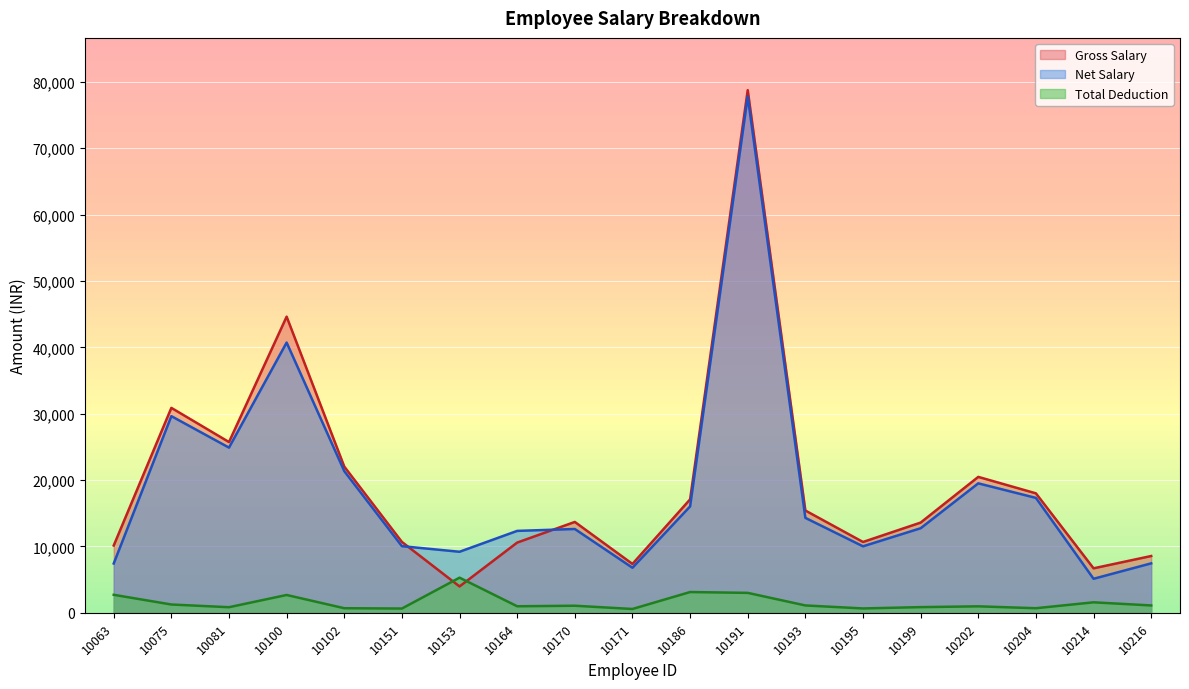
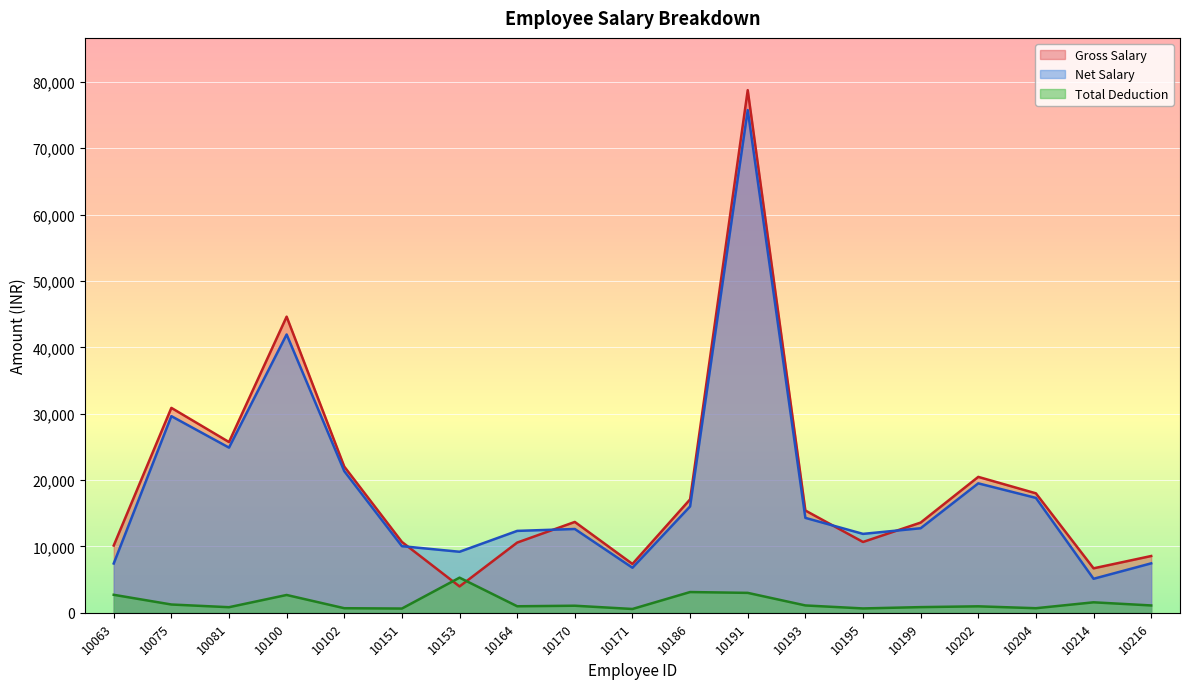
  {
    "Gross Salary": {
      "10063": "10,000",
      "10075": "31,000",
      "10081": "26,000",
      "10100": "45,000",
      "10102": "22,000",
      "10151": "11,000",
      "10153": "4,000",
      "10164": "11,000",
      "10170": "14,000",
      "10171": "7,000",
      "10186": "17,000",
      "10191": "79,000",
      "10193": "15,000",
      "10195": "11,000",
      "10199": "14,000",
      "10202": "20,000",
      "10204": "18,000",
      "10214": "7,000",
      "10216": "9,000"
    },
    "Net Salary": {
      "10063": "7,000",
      "10075": "30,000",
      "10081": "25,000",
-     "10100": "41,000",
+     "10100": "42,000",
      "10102": "21,000",
      "10151": "10,000",
      "10153": "9,000",
      "10164": "12,000",
      "10170": "13,000",
      "10171": "7,000",
      "10186": "16,000",
-     "10191": "78,000",
+     "10191": "76,000",
      "10193": "14,000",
-     "10195": "10,000",
+     "10195": "12,000",
      "10199": "13,000",
      "10202": "20,000",
      "10204": "17,000",
      "10214": "5,000",
      "10216": "7,000"
    },
    "Total Deduction": {
      "10063": "3,000",
      "10075": "1,000",
      "10081": "1,000",
      "10100": "3,000",
      "10102": "1,000",
      "10151": "1,000",
      "10153": "5,000",
      "10164": "1,000",
      "10170": "1,000",
      "10171": "1,000",
      "10186": "3,000",
      "10191": "3,000",
      "10193": "1,000",
      "10195": "1,000",
      "10199": "1,000",
      "10202": "1,000",
      "10204": "1,000",
      "10214": "2,000",
      "10216": "1,000"
    }
  }
